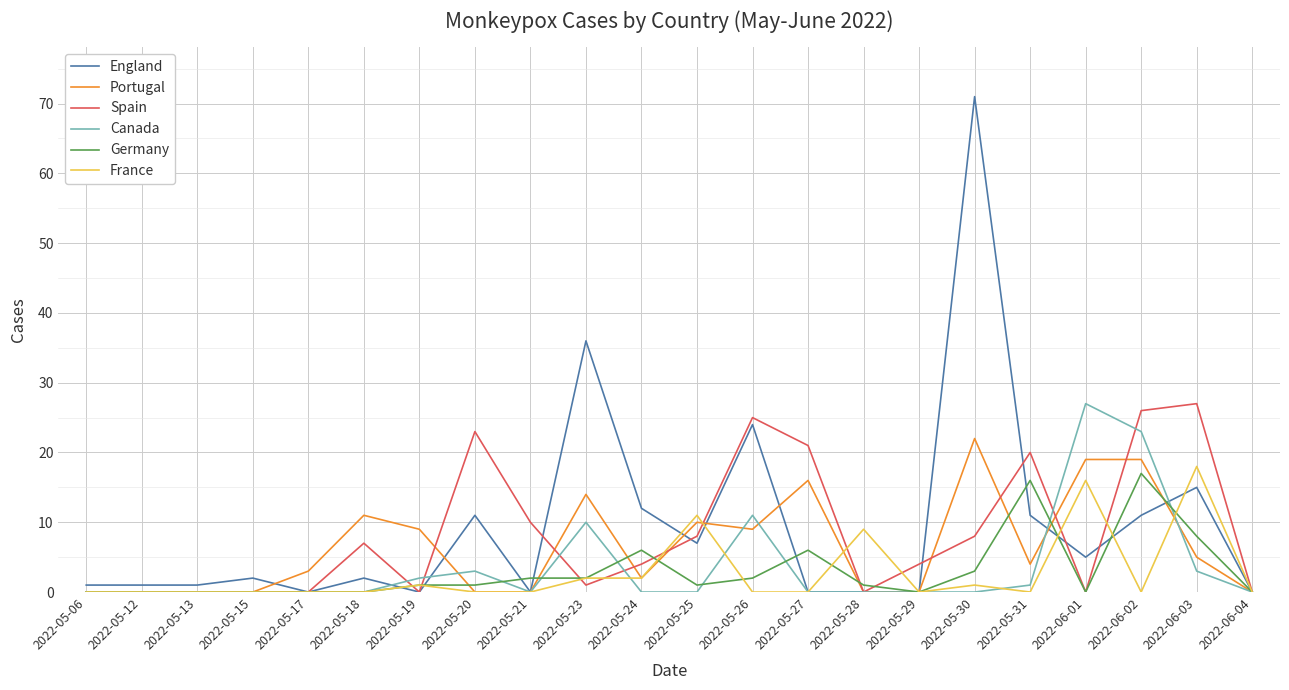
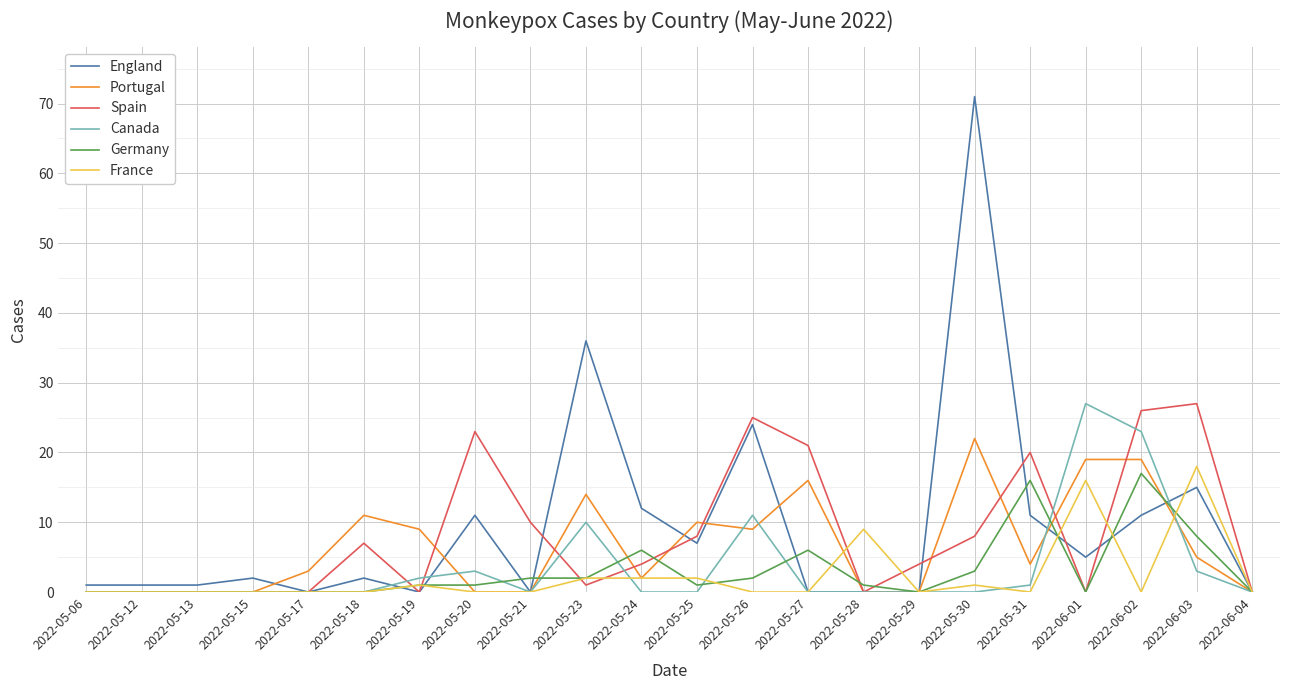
  {
    "England": {
      "2022-05-06": 1,
      "2022-05-12": 1,
      "2022-05-13": 1,
      "2022-05-15": 2,
      "2022-05-18": 2,
      "2022-05-20": 11,
      "2022-05-23": 36,
      "2022-05-24": 12,
      "2022-05-25": 7,
      "2022-05-26": 24,
      "2022-05-30": 71,
      "2022-05-31": 11,
      "2022-06-01": 5,
      "2022-06-02": 11,
      "2022-06-03": 15
    },
    "Portugal": {
      "2022-05-17": 3,
      "2022-05-18": 11,
      "2022-05-19": 9,
      "2022-05-23": 14,
      "2022-05-25": 10,
      "2022-05-26": 9,
      "2022-05-27": 16,
      "2022-05-30": 22,
      "2022-05-31": 4,
      "2022-06-01": 19,
      "2022-06-02": 19,
      "2022-06-03": 5
    },
    "Spain": {
      "2022-05-18": 7,
      "2022-05-20": 23,
      "2022-05-21": 10,
      "2022-05-23": 1,
      "2022-05-24": 4,
      "2022-05-25": 8,
      "2022-05-26": 25,
      "2022-05-27": 21,
      "2022-05-29": 4,
      "2022-05-30": 8,
      "2022-05-31": 20,
      "2022-06-02": 26,
      "2022-06-03": 27
    },
    "Canada": {
      "2022-05-19": 2,
      "2022-05-20": 3,
      "2022-05-23": 10,
      "2022-05-24": 0,
      "2022-05-25": 0,
      "2022-05-26": 11,
      "2022-05-30": 0,
      "2022-05-31": 1,
      "2022-06-01": 27,
      "2022-06-02": 23,
      "2022-06-03": 3
    },
    "Germany": {
      "2022-05-20": 1,
      "2022-05-21": 2,
      "2022-05-24": 6,
      "2022-05-25": 1,
      "2022-05-26": 2,
      "2022-05-27": 6,
      "2022-05-28": 1,
      "2022-05-30": 3,
      "2022-05-31": 16,
      "2022-06-02": 17,
      "2022-06-03": 8
    },
    "France": {
-     "2022-05-25": 11,
+     "2022-05-25": 2,
      "2022-05-26": 0,
      "2022-05-28": 9,
      "2022-05-30": 1,
      "2022-05-31": 0,
      "2022-06-01": 16,
      "2022-06-02": 0,
      "2022-06-03": 18
    }
  }
